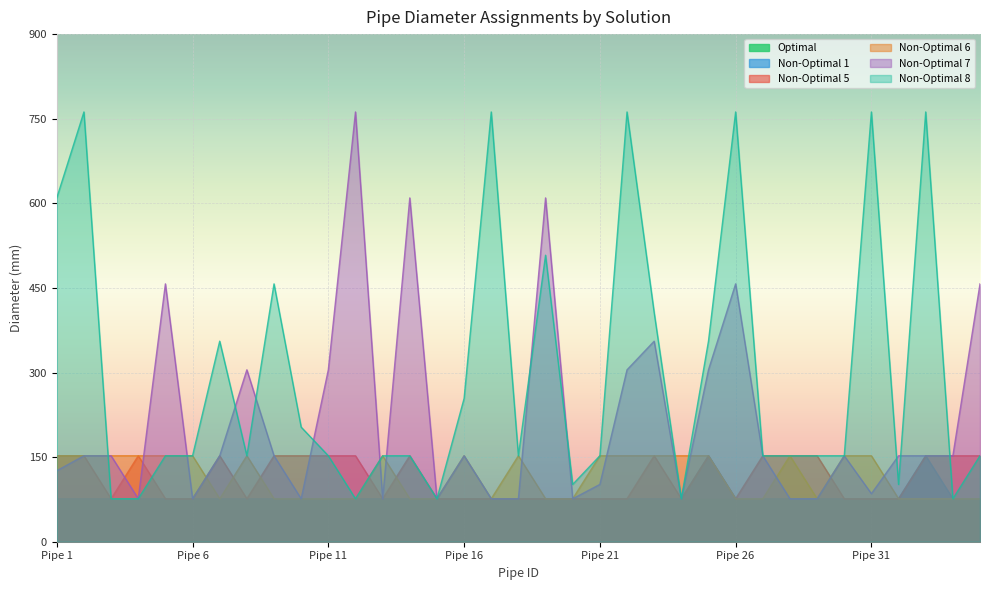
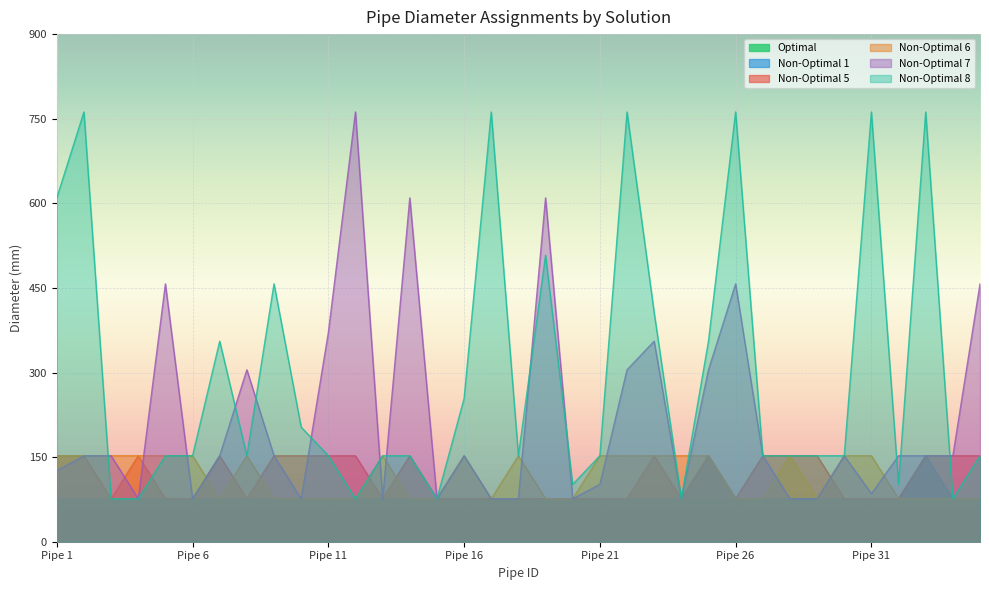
  {
    "Non-Optimal 7": {
      "Pipe 1": 130,
-     "Pipe 11": 300,
+     "Pipe 11": 370,
      "Pipe 21": 100,
      "Pipe 26": 460,
      "Pipe 31": 90
    }
  }
